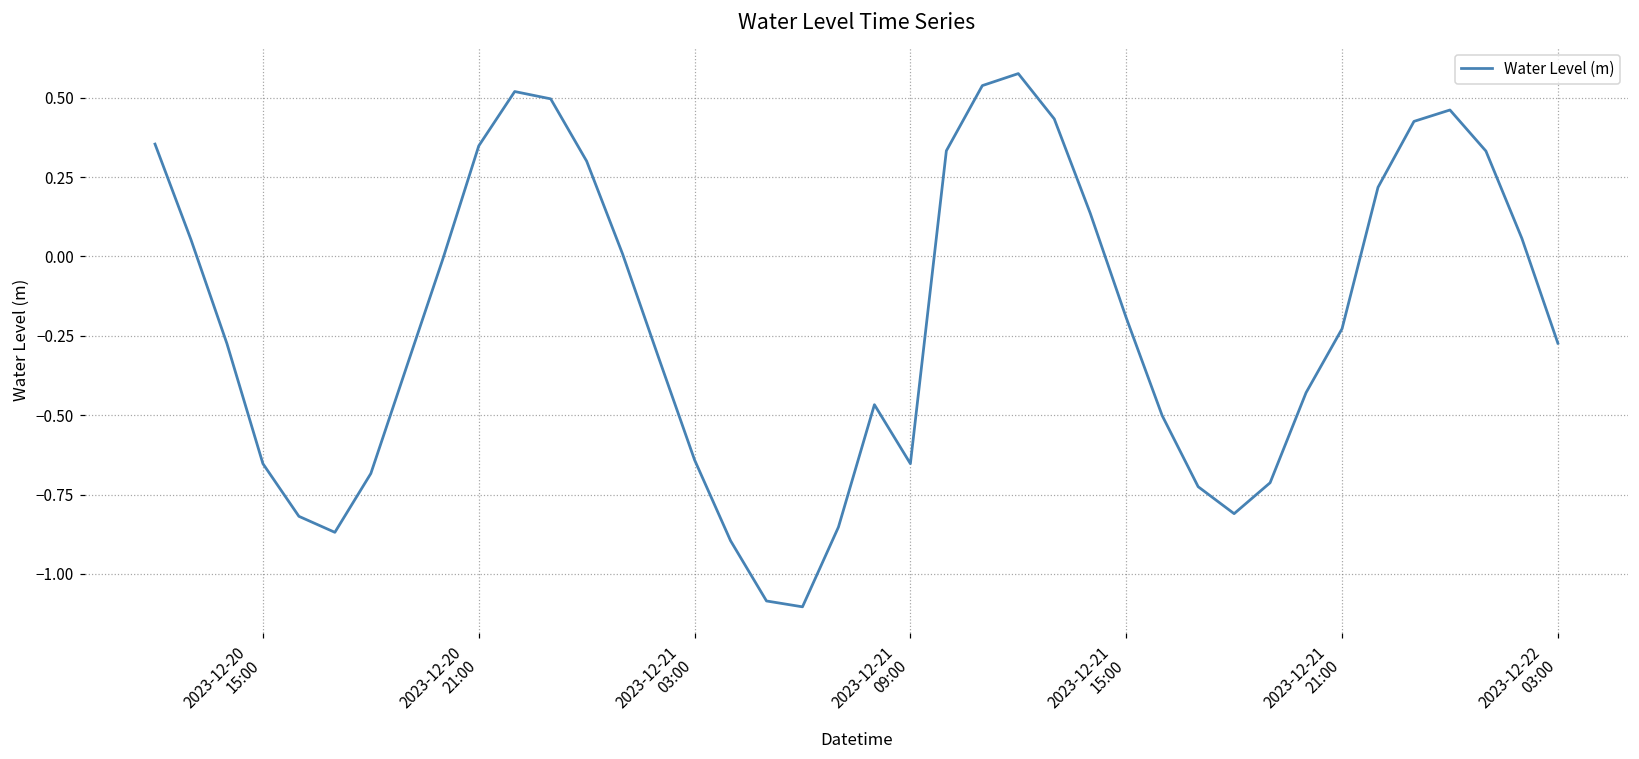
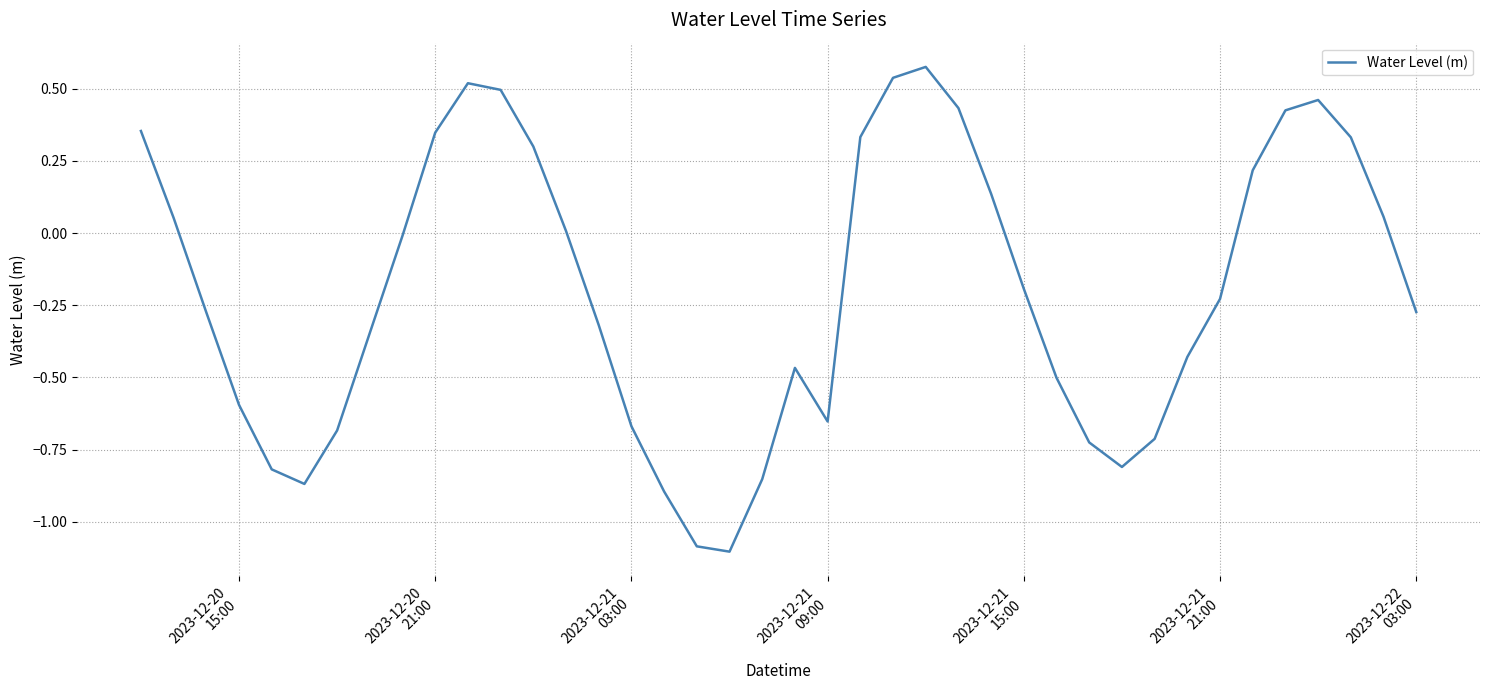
  {
-   "2023-12-20 15:00": -0.65,
+   "2023-12-20 15:00": -0.60,
    "2023-12-20 21:00": 0.35,
-   "2023-12-21 03:00": -0.64,
+   "2023-12-21 03:00": -0.67,
    "2023-12-21 09:00": -0.65,
    "2023-12-21 15:00": -0.19,
    "2023-12-21 21:00": -0.23,
    "2023-12-22 03:00": -0.27
  }
